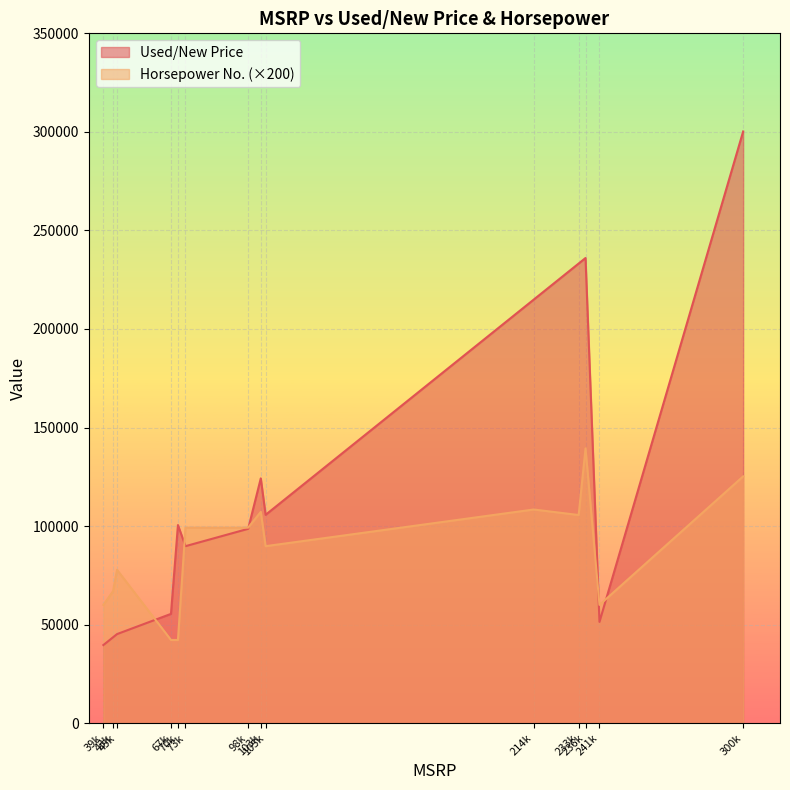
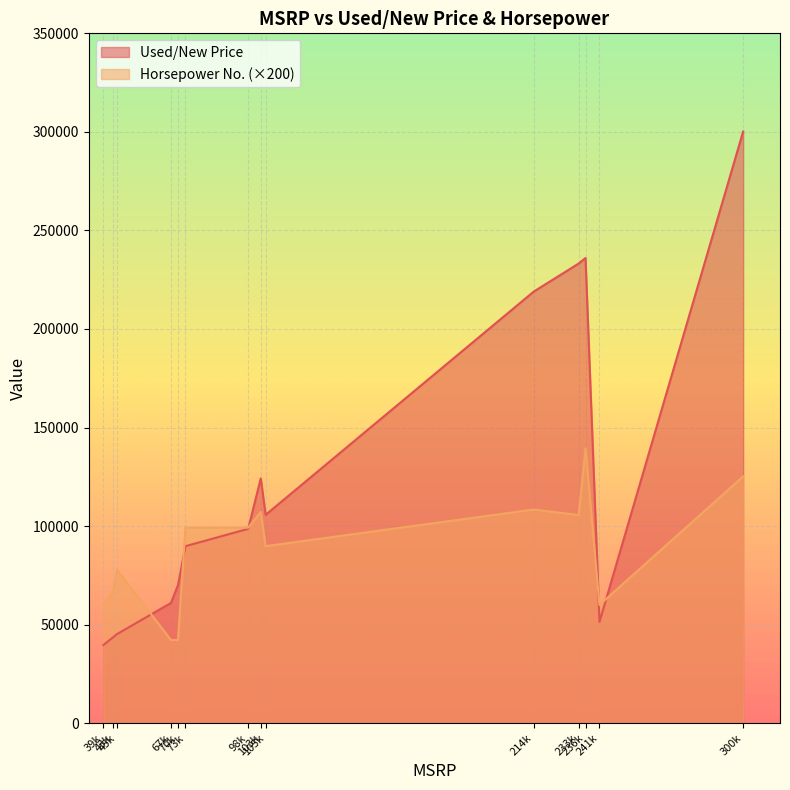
  {
    "Used/New Price": {
      "39k": 40000,
      "43k": 44000,
      "45k": 45000,
-     "67k": 55000,
-     "70k": 101000,
+     "67k": 61000,
+     "70k": 70000,
      "73k": 90000,
      "103k": 124000,
      "105k": 106000,
-     "214k": 215000,
+     "214k": 219000,
      "233k": 233000,
      "236k": 236000,
      "241k": 51000,
      "300k": 300000
    },
    "Horsepower No. (×200)": {
      "39k": 60000,
      "43k": 67000,
      "45k": 78000,
      "67k": 42000,
      "70k": 42000,
      "73k": 99000,
      "103k": 107000,
      "105k": 90000,
      "214k": 108000,
      "233k": 106000,
      "236k": 139000,
      "241k": 60000,
      "300k": 125000
    }
  }
